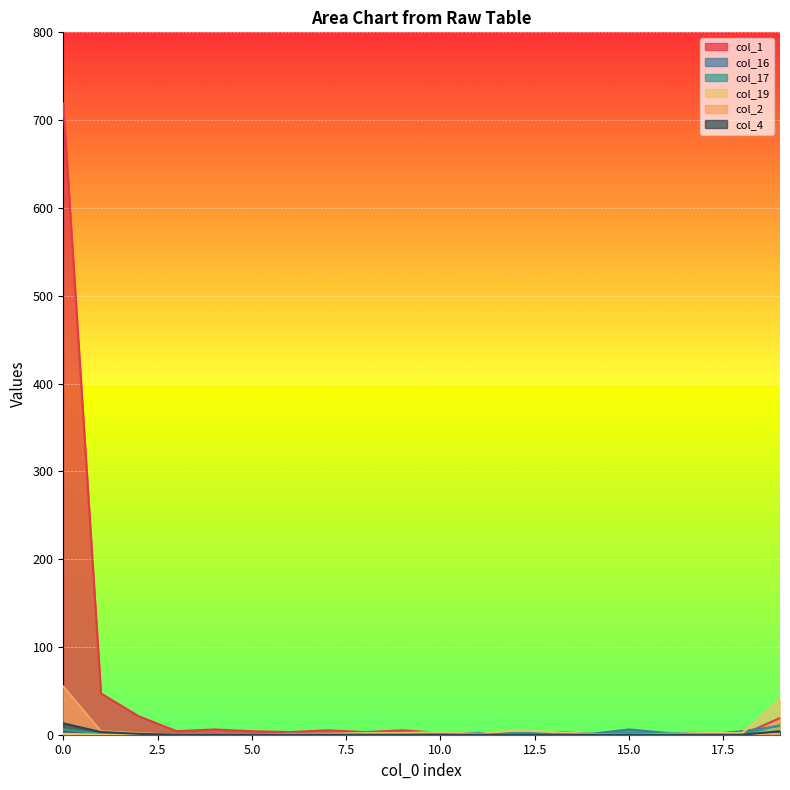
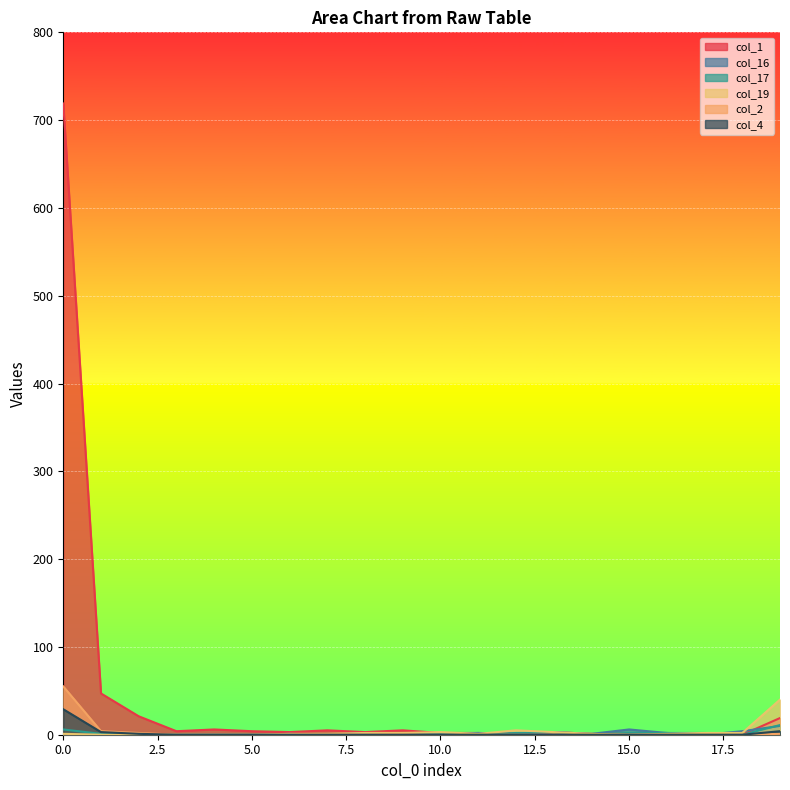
  {
    "col_1": {
      "0.0": 720,
      "5.0": 0
    },
    "col_4": {
-     "0.0": 10
+     "0.0": 30
    }
  }
